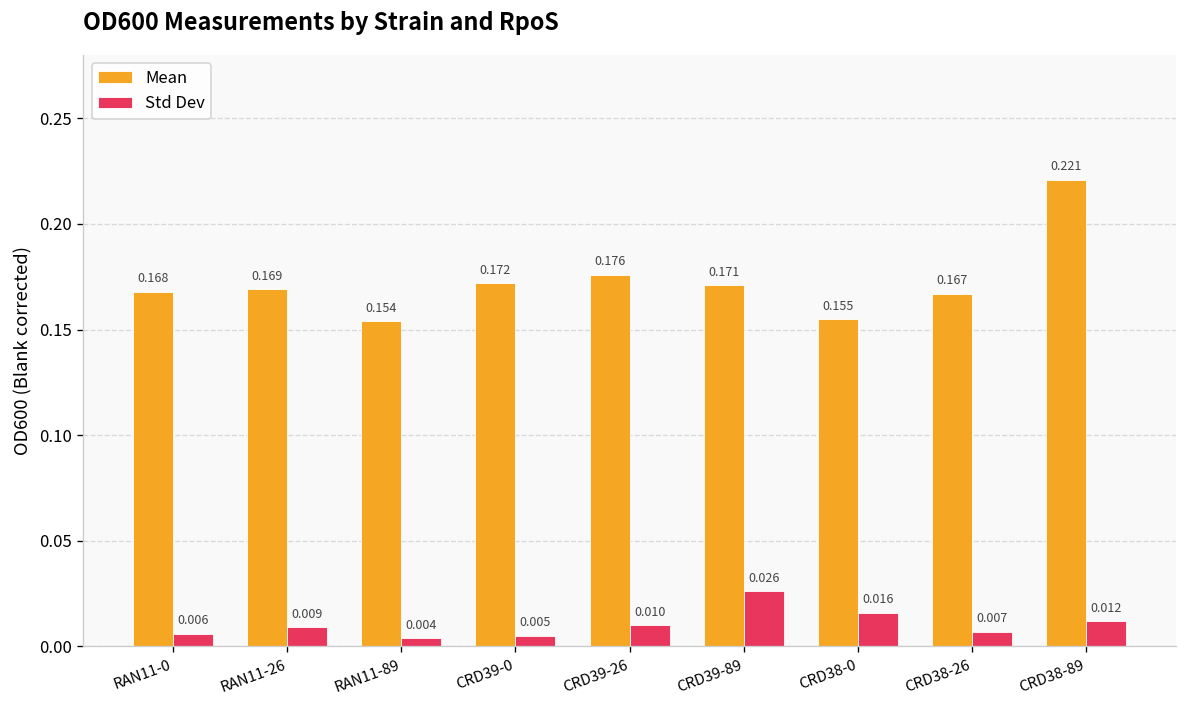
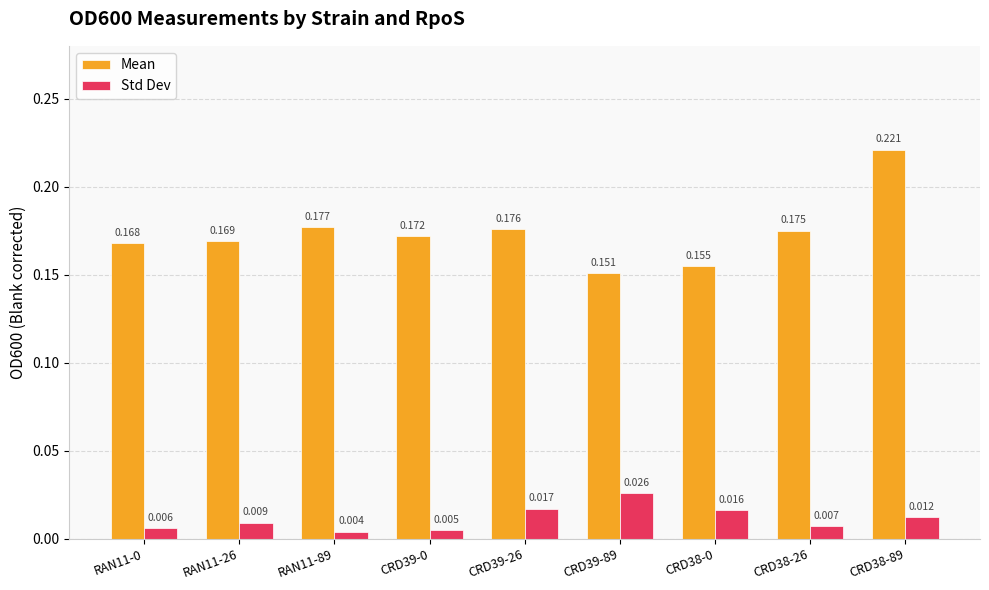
  {
    "Mean": {
      "RAN11-0": 0.168,
      "RAN11-26": 0.169,
-     "RAN11-89": 0.154,
+     "RAN11-89": 0.177,
      "CRD39-0": 0.172,
      "CRD39-26": 0.176,
-     "CRD39-89": 0.171,
+     "CRD39-89": 0.151,
      "CRD38-0": 0.155,
-     "CRD38-26": 0.167,
+     "CRD38-26": 0.175,
      "CRD38-89": 0.221
    },
    "Std Dev": {
      "RAN11-0": 0.006,
      "RAN11-26": 0.009,
      "RAN11-89": 0.004,
      "CRD39-0": 0.005,
-     "CRD39-26": 0.010,
+     "CRD39-26": 0.017,
      "CRD39-89": 0.026,
      "CRD38-0": 0.016,
      "CRD38-26": 0.007,
      "CRD38-89": 0.012
    }
  }
